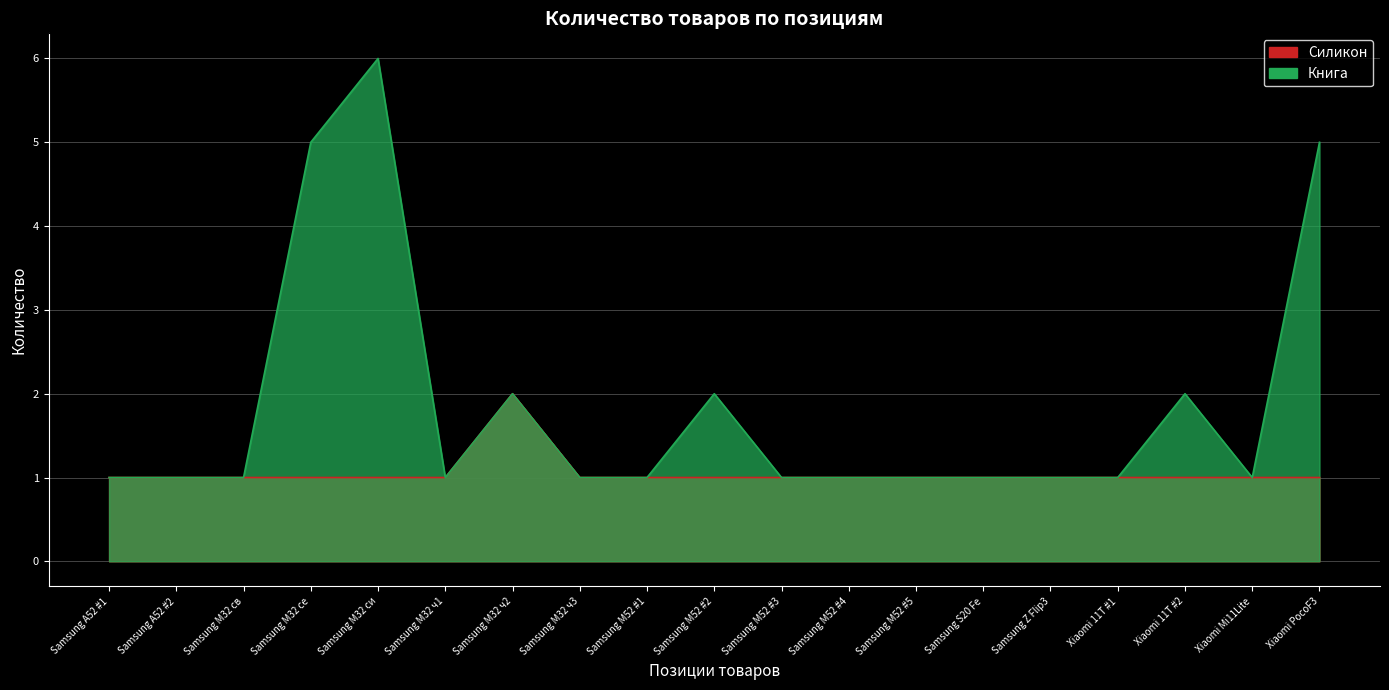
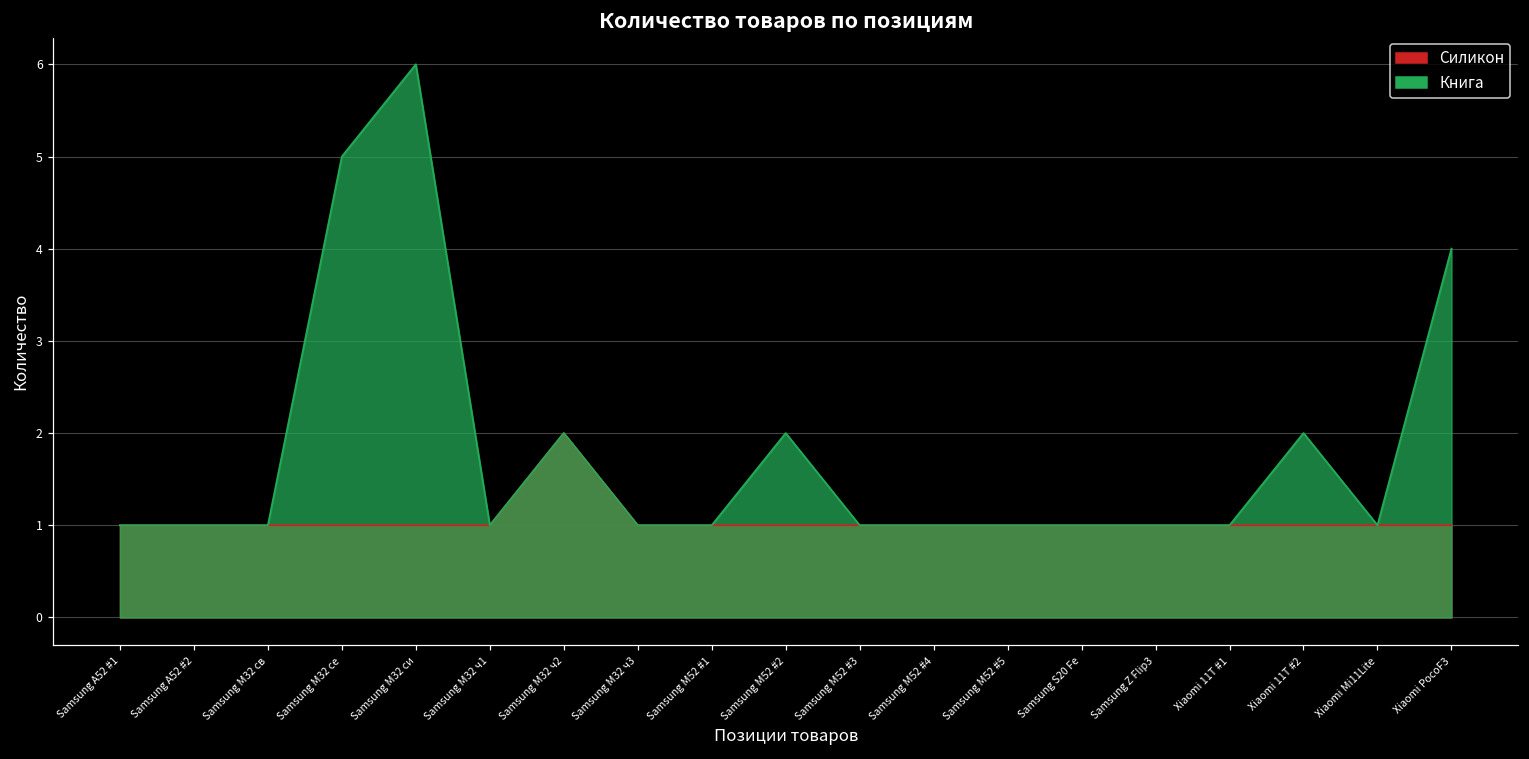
  {
    "Силикон": {
      "Samsung M32 се": 1,
      "Samsung M32 си": 1,
      "Samsung M52 #2": 1,
      "Xiaomi 11T #2": 1,
      "Xiaomi PocoF3": 1
    },
    "Книга": {
      "Samsung M32 се": 5,
      "Samsung M32 си": 6,
      "Samsung M52 #2": 2,
      "Xiaomi 11T #2": 2,
-     "Xiaomi PocoF3": 5
+     "Xiaomi PocoF3": 4
    }
  }
